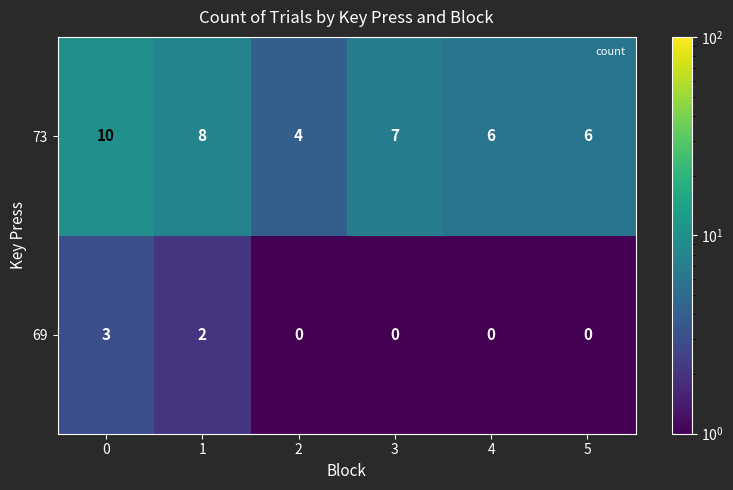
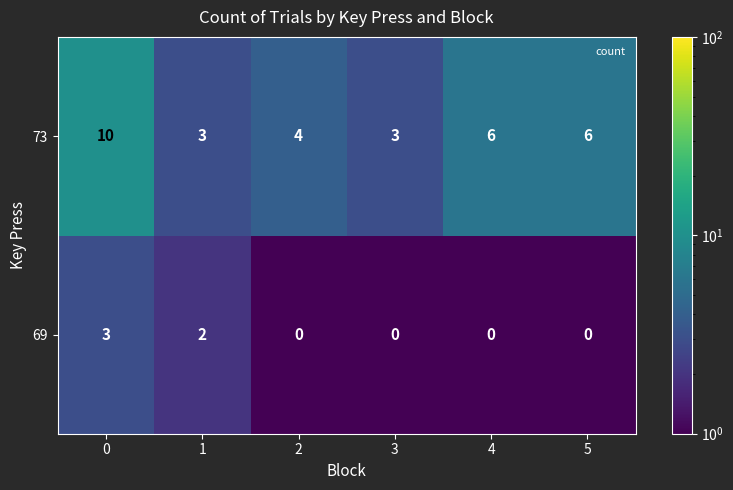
  {
    "73": {
      "0": 10,
-     "1": 8,
+     "1": 3,
      "2": 4,
-     "3": 7,
+     "3": 3,
      "4": 6,
      "5": 6
    },
    "69": {
      "0": 3,
      "1": 2,
      "2": 0,
      "3": 0,
      "4": 0,
      "5": 0
    }
  }
